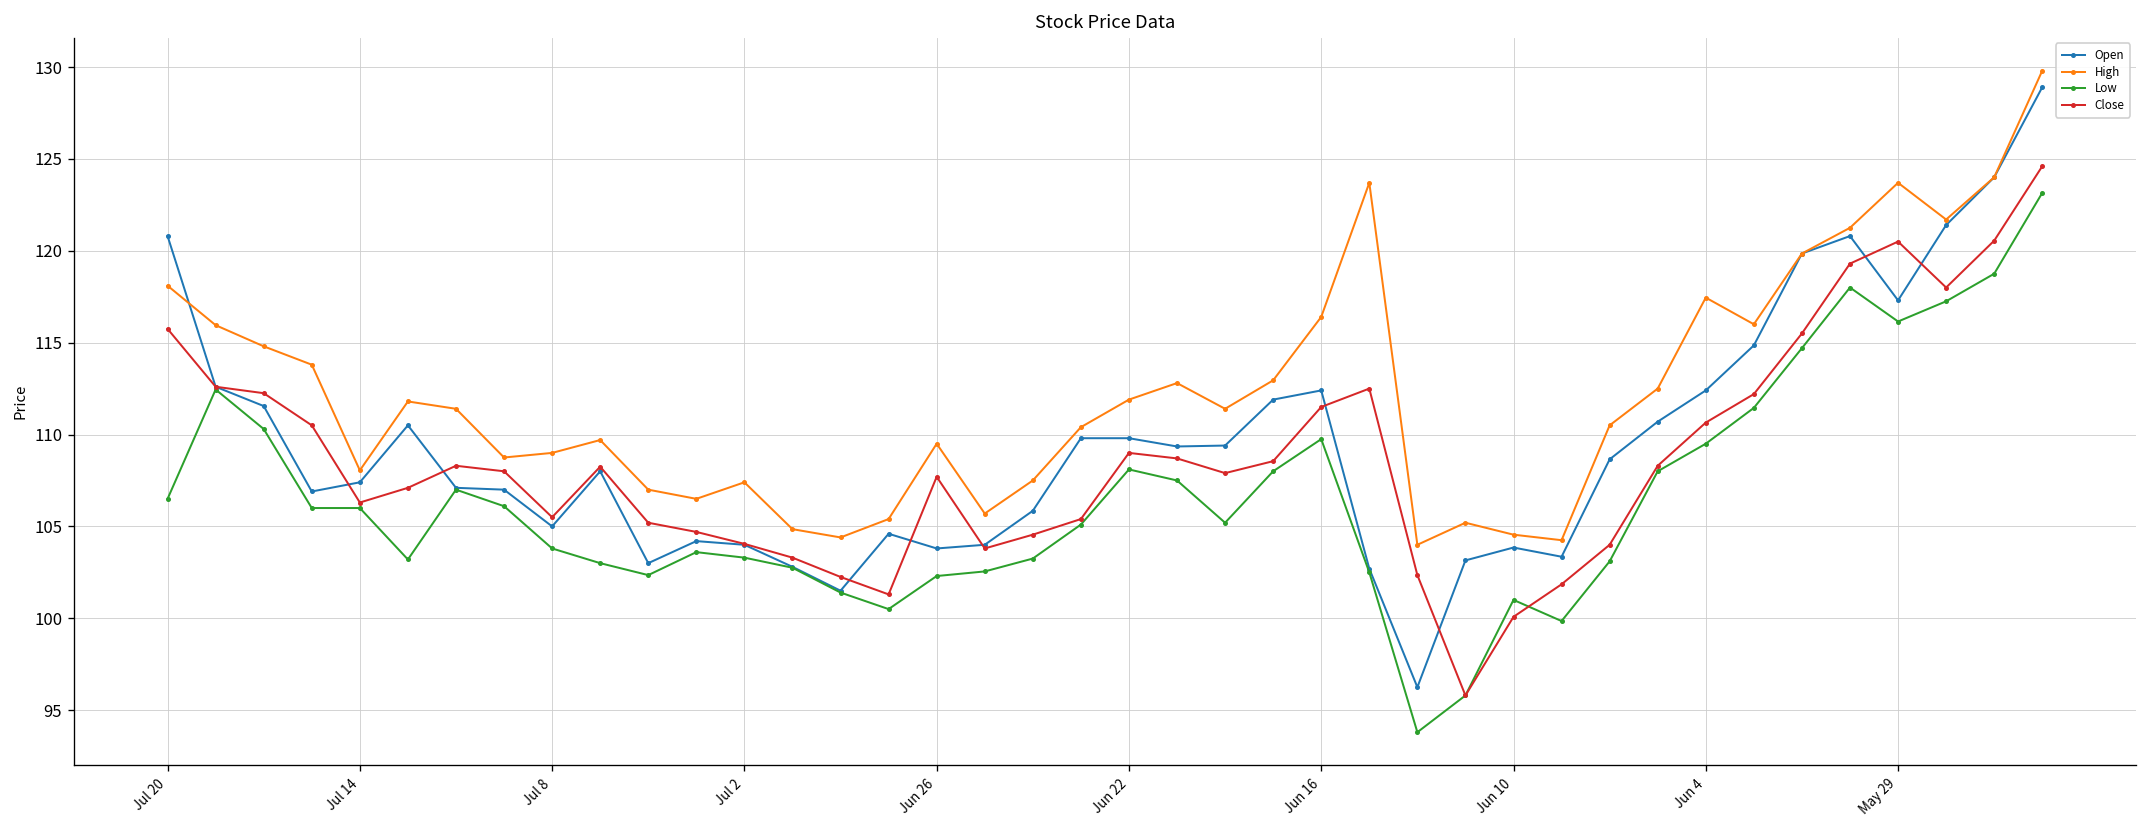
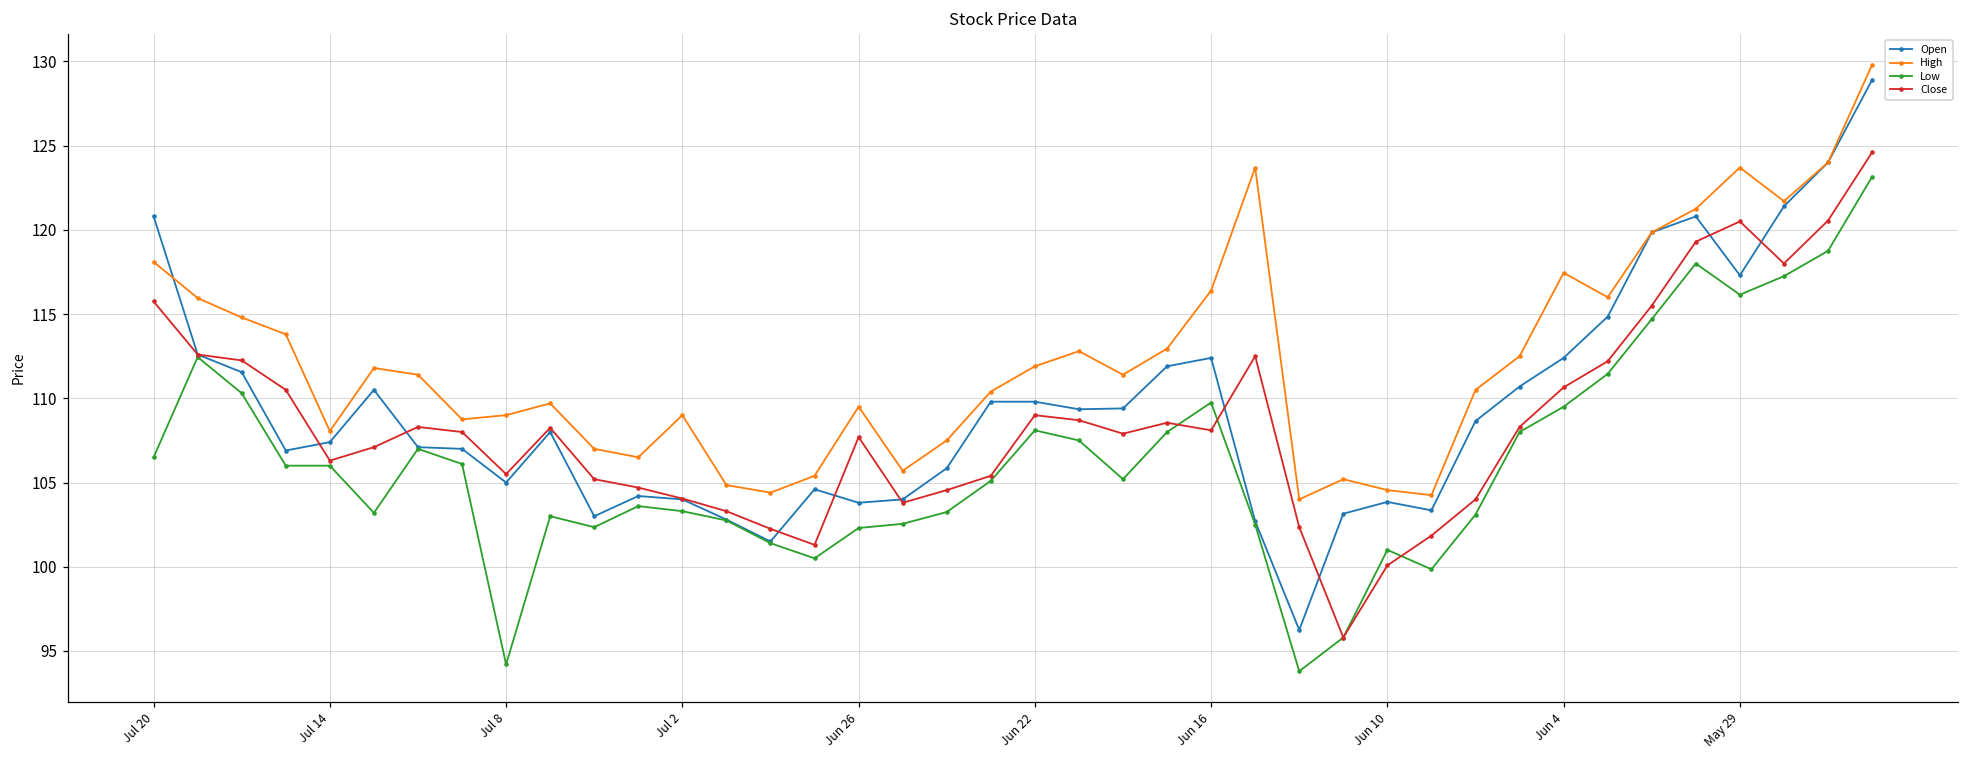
  {
    "Open": {
      "Jul 20": 120.8,
      "Jul 14": 107.4,
      "Jul 8": 105.0,
      "Jun 26": 103.8,
      "Jun 22": 109.8,
      "Jun 16": 112.4,
      "Jun 10": 103.9,
      "Jun 4": 112.4,
      "May 29": 117.3
    },
    "High": {
      "Jul 20": 118.1,
      "Jul 14": 108.1,
      "Jul 8": 109.0,
-     "Jul 2": 107.4,
+     "Jul 2": 109.0,
      "Jun 26": 109.5,
      "Jun 22": 111.9,
      "Jun 16": 116.4,
      "Jun 10": 104.6,
      "Jun 4": 117.5,
      "May 29": 123.7
    },
    "Low": {
      "Jul 20": 106.5,
      "Jul 14": 106.0,
-     "Jul 8": 103.8,
+     "Jul 8": 94.2,
      "Jul 2": 103.3,
      "Jun 26": 102.3,
      "Jun 22": 108.1,
      "Jun 16": 109.8,
      "Jun 10": 101.0,
      "Jun 4": 109.5,
      "May 29": 116.2
    },
    "Close": {
      "Jul 20": 115.8,
      "Jul 14": 106.3,
      "Jul 8": 105.5,
      "Jun 26": 107.7,
      "Jun 22": 109.0,
-     "Jun 16": 111.5,
+     "Jun 16": 108.1,
      "Jun 10": 100.1,
      "Jun 4": 110.7,
      "May 29": 120.5
    }
  }
